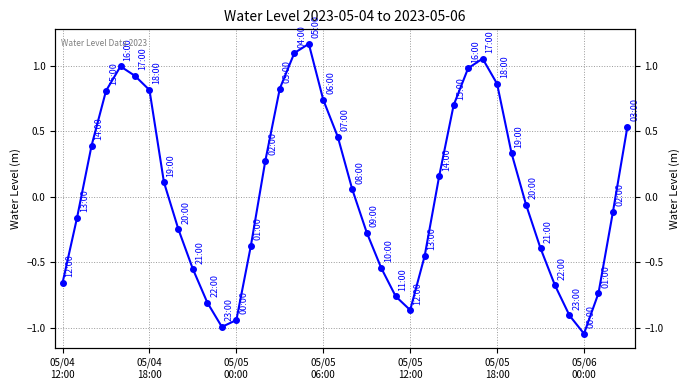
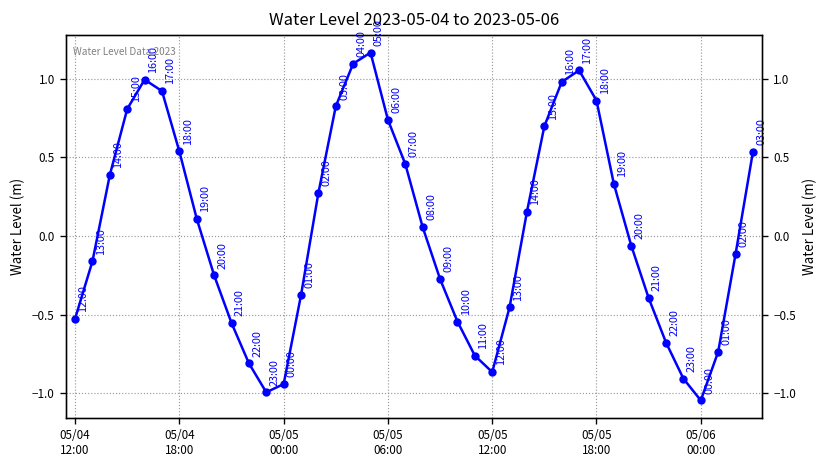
  {
-   "05/04 12:00": -0.66,
-   "05/04 18:00": 0.81
+   "05/04 12:00": -0.53,
+   "05/04 18:00": 0.54
  }
